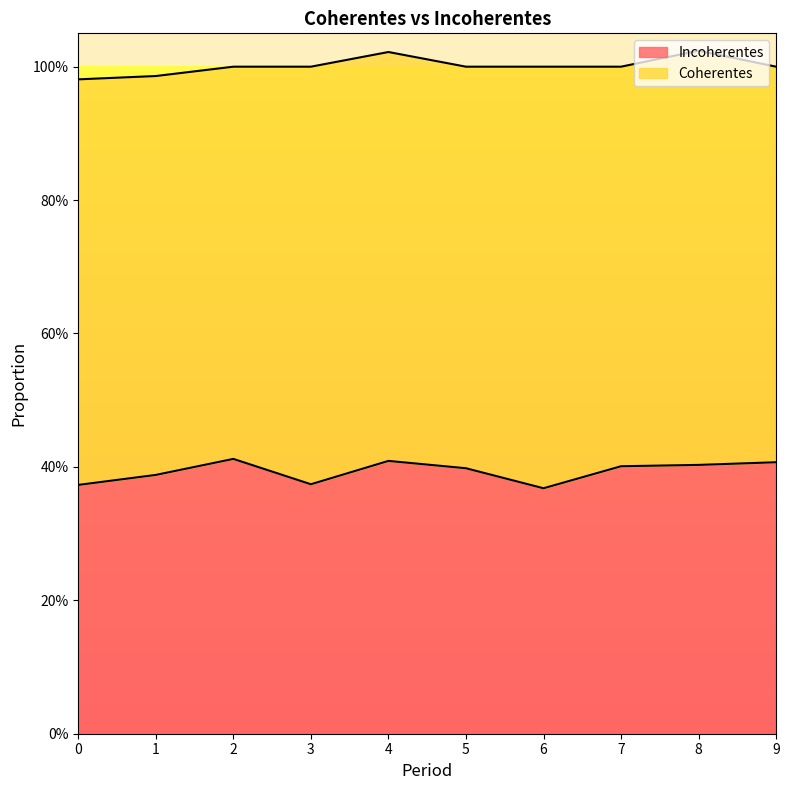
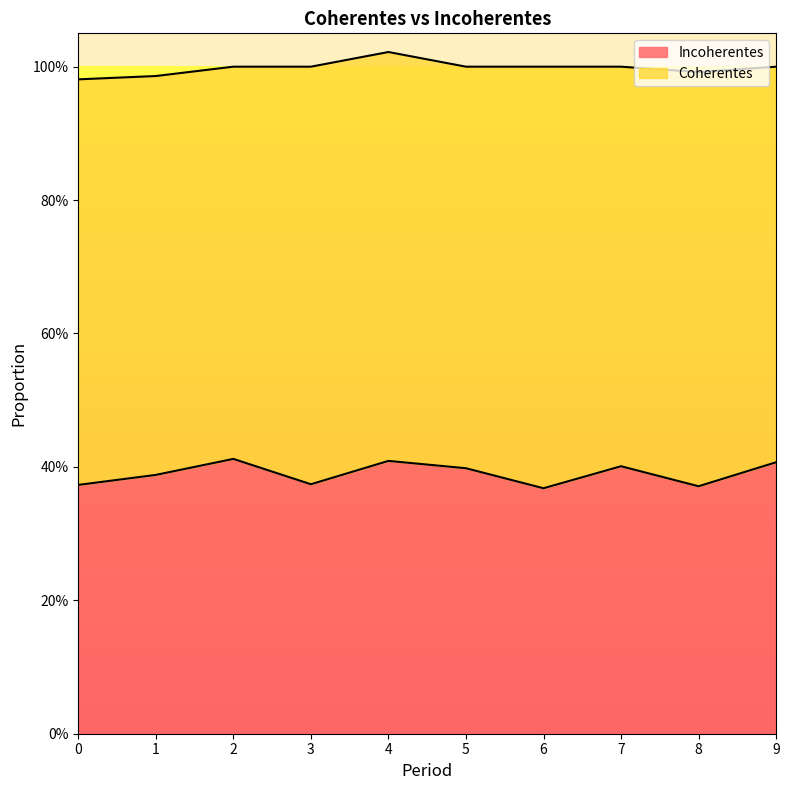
  {
    "Incoherentes": {
      "0": "37%",
      "1": "39%",
      "2": "41%",
      "3": "37%",
      "4": "41%",
      "5": "40%",
      "6": "37%",
      "7": "40%",
-     "8": "40%",
+     "8": "37%",
      "9": "41%"
    },
    "Coherentes": {
      "0": "61%",
      "1": "60%",
      "2": "59%",
      "3": "63%",
      "4": "61%",
      "5": "60%",
      "6": "63%",
      "7": "60%",
      "9": "59%"
    }
  }
